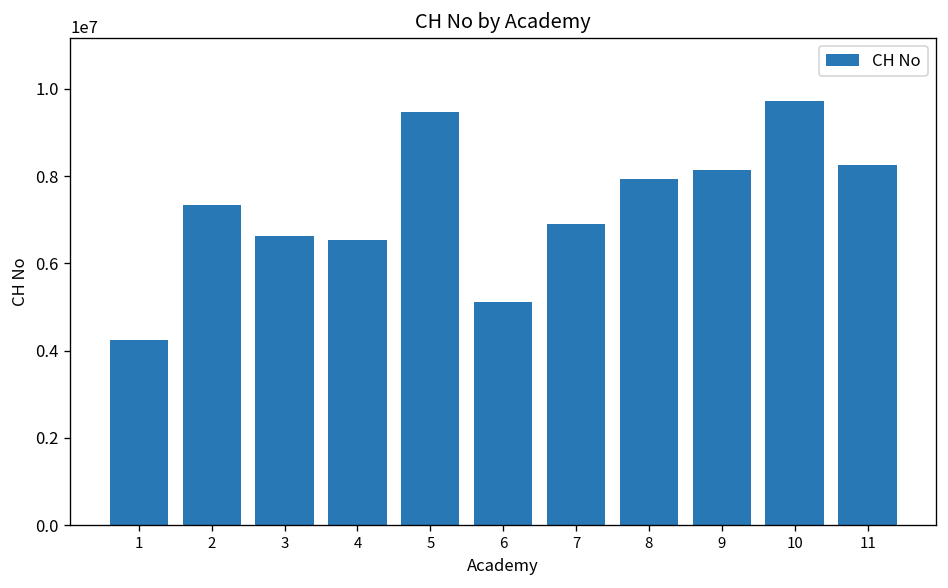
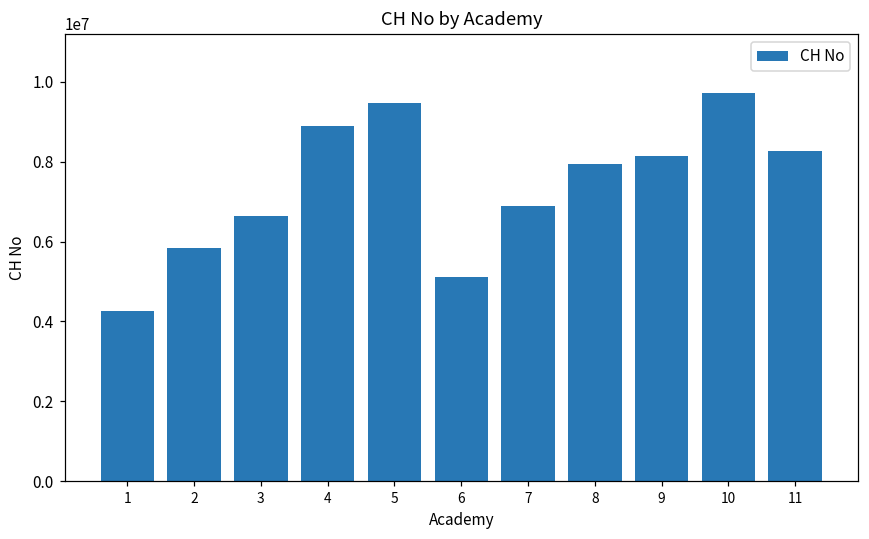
  {
    "1": 4300000,
-   "2": 7300000,
+   "2": 5800000,
    "3": 6600000,
-   "4": 6500000,
+   "4": 8900000,
    "5": 9500000,
    "6": 5100000,
    "7": 6900000,
    "8": 7900000,
    "9": 8100000,
    "10": 9700000,
    "11": 8300000
  }
